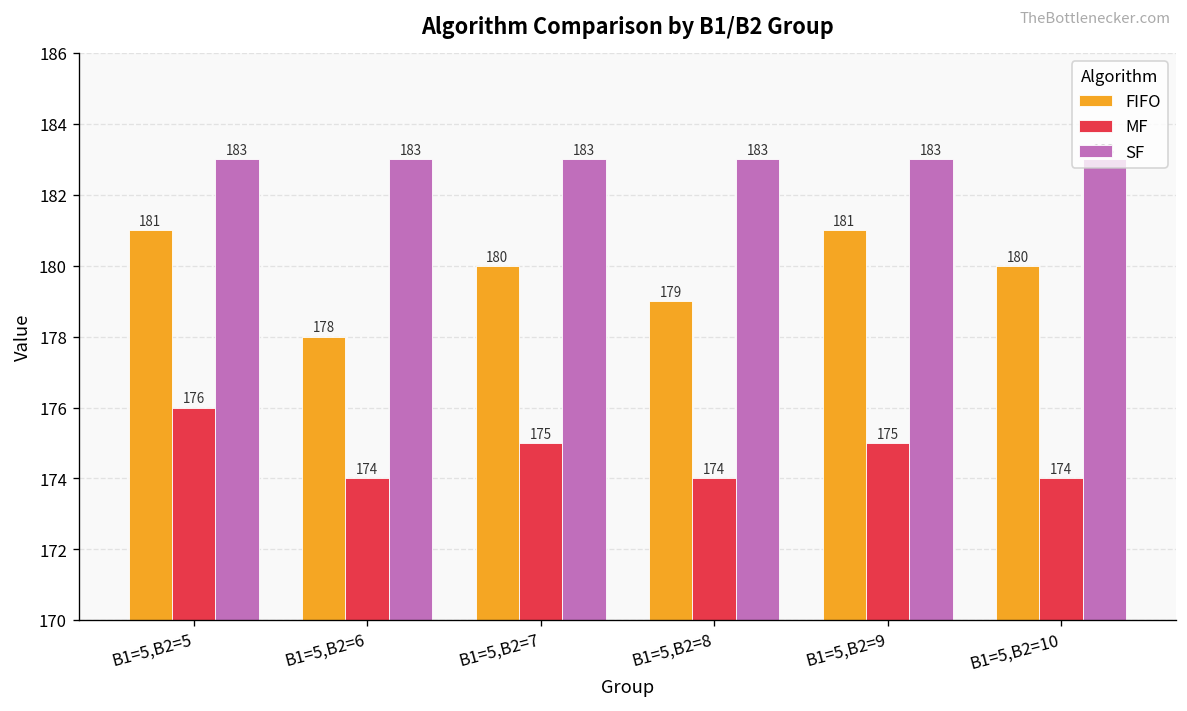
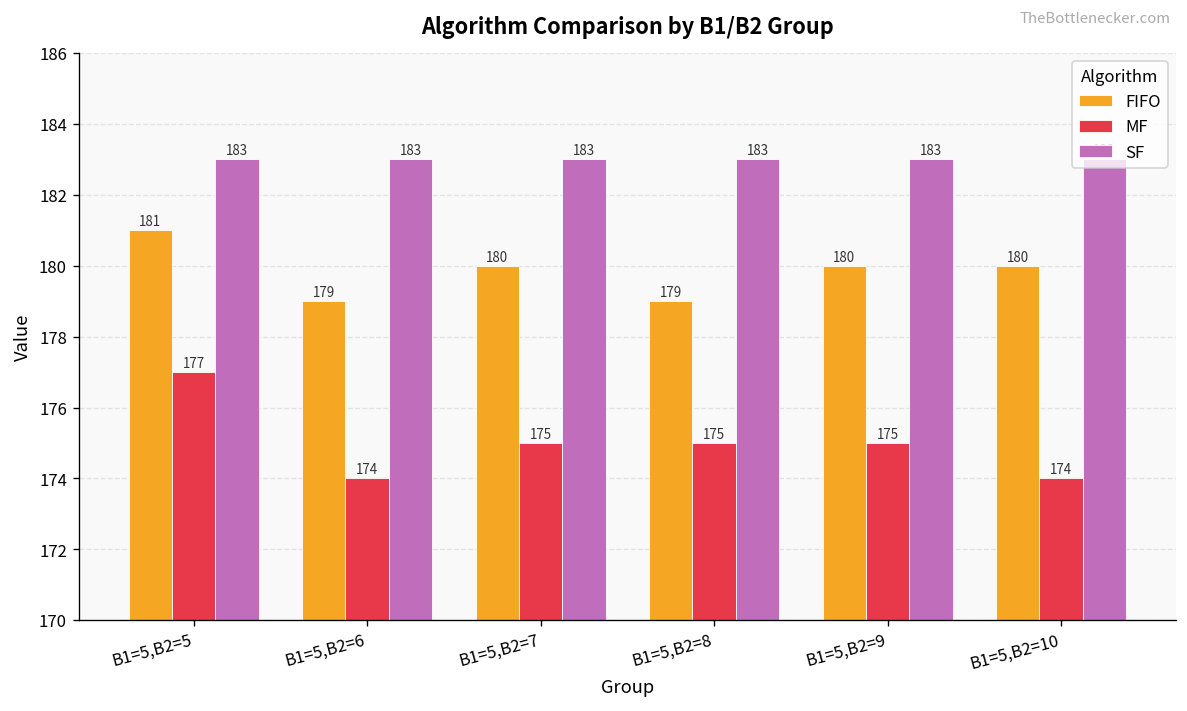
  {
    "FIFO": {
      "B1=5,B2=5": 181,
-     "B1=5,B2=6": 178,
+     "B1=5,B2=6": 179,
      "B1=5,B2=7": 180,
      "B1=5,B2=8": 179,
-     "B1=5,B2=9": 181,
+     "B1=5,B2=9": 180,
      "B1=5,B2=10": 180
    },
    "MF": {
-     "B1=5,B2=5": 176,
+     "B1=5,B2=5": 177,
      "B1=5,B2=6": 174,
      "B1=5,B2=7": 175,
-     "B1=5,B2=8": 174,
+     "B1=5,B2=8": 175,
      "B1=5,B2=9": 175,
      "B1=5,B2=10": 174
    },
    "SF": {
      "B1=5,B2=5": 183,
      "B1=5,B2=6": 183,
      "B1=5,B2=7": 183,
      "B1=5,B2=8": 183,
      "B1=5,B2=9": 183
    }
  }
